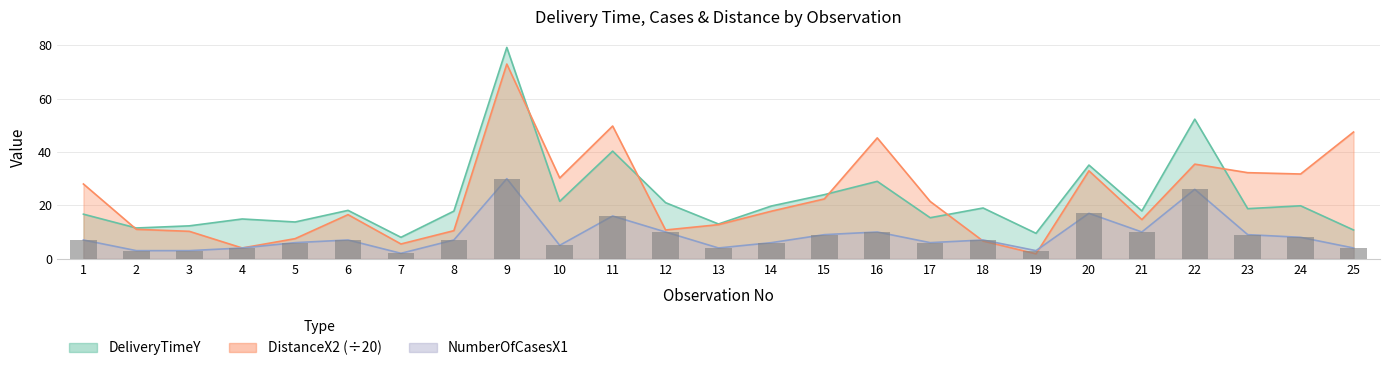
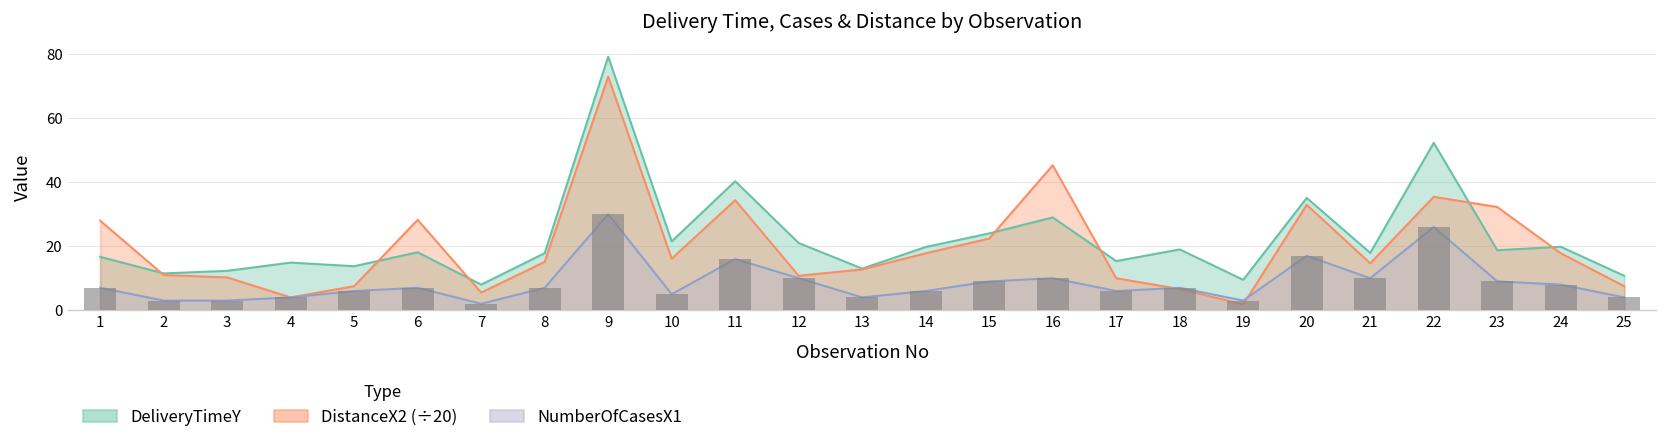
  {
    "DistanceX2 (÷20)": {
      "1": 28,
      "3": 10,
      "5": 8,
-     "6": 17,
+     "6": 28,
      "7": 6,
-     "8": 11,
+     "8": 15,
      "9": 73,
-     "10": 30,
-     "11": 50,
+     "10": 16,
+     "11": 34,
      "14": 18,
      "15": 22,
      "16": 45,
-     "17": 21,
+     "17": 10,
      "19": 2,
      "20": 33,
      "21": 15,
      "22": 35,
      "23": 32,
-     "24": 32,
-     "25": 48
+     "24": 18,
+     "25": 8
    }
  }
